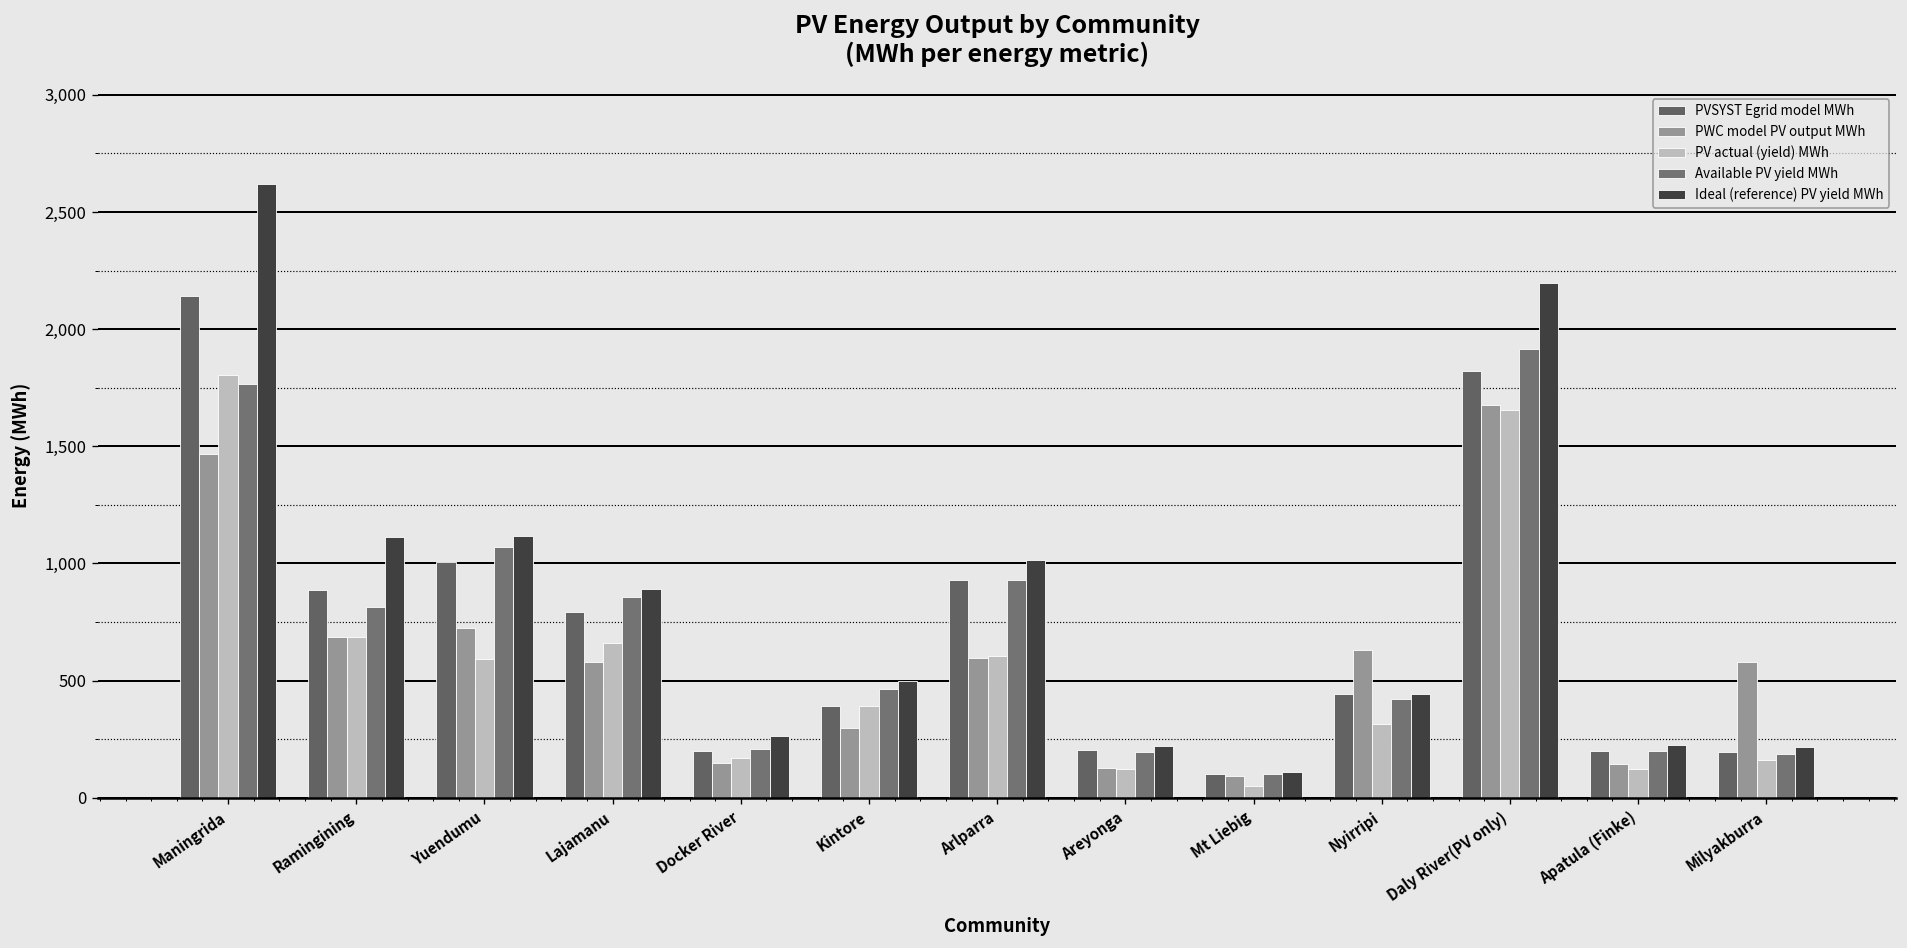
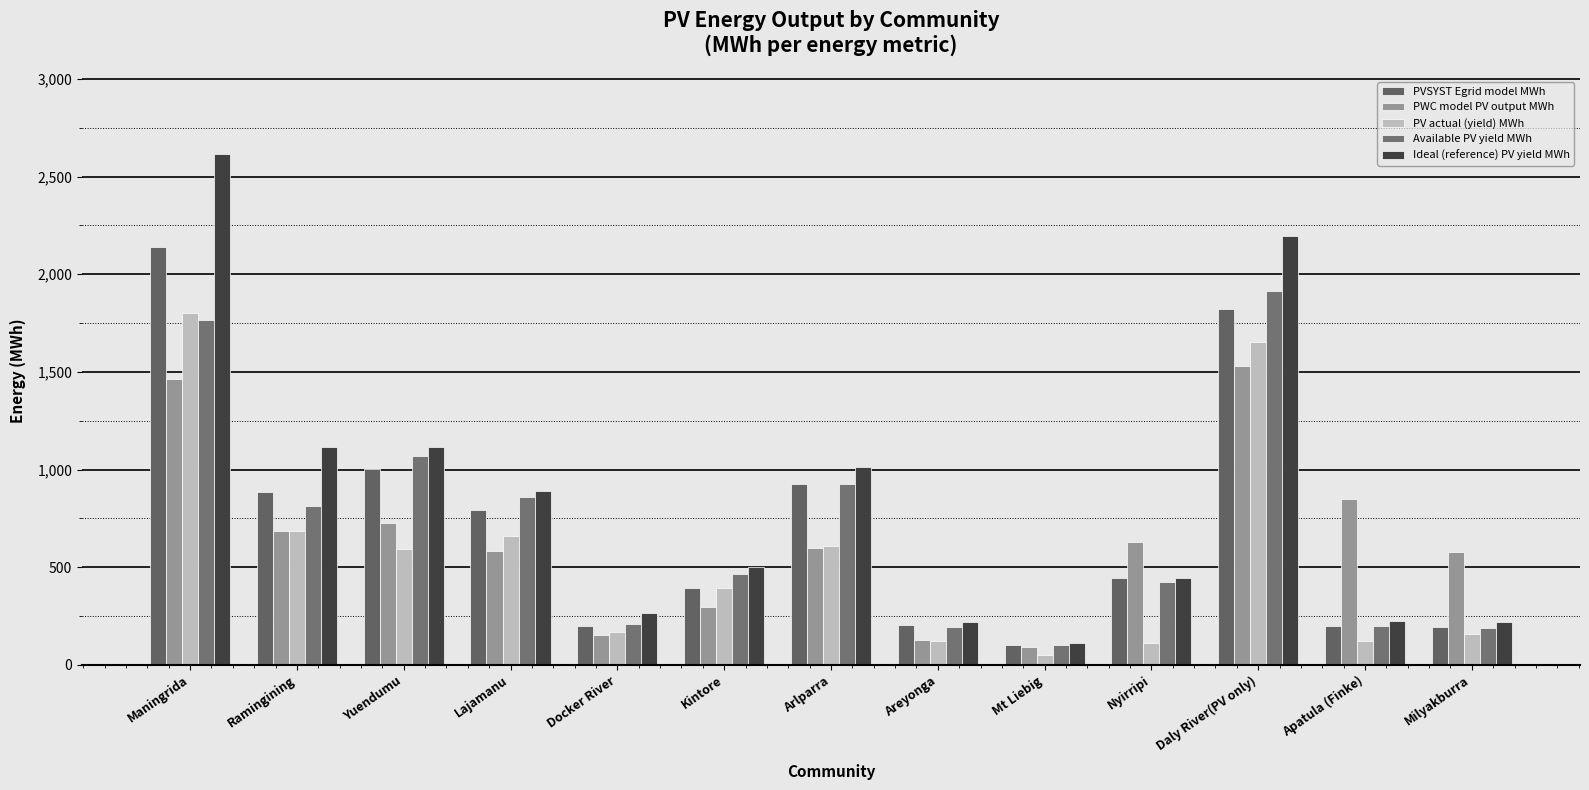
  {
    "PWC model PV output MWh": {
      "Maningrida": "1,470",
      "Ramingining": "690",
      "Yuendumu": "730",
      "Lajamanu": "580",
      "Docker River": "150",
      "Kintore": "300",
      "Arlparra": "600",
      "Areyonga": "130",
      "Mt Liebig": "90",
      "Nyirripi": "630",
-     "Daly River(PV only)": "1,680",
-     "Apatula (Finke)": "150",
+     "Daly River(PV only)": "1,530",
+     "Apatula (Finke)": "850",
      "Milyakburra": "580"
    },
    "PV actual (yield) MWh": {
      "Maningrida": "1,800",
      "Ramingining": "690",
      "Yuendumu": "590",
      "Lajamanu": "660",
      "Docker River": "170",
      "Kintore": "390",
      "Arlparra": "610",
      "Areyonga": "120",
      "Mt Liebig": "50",
-     "Nyirripi": "310",
+     "Nyirripi": "110",
      "Daly River(PV only)": "1,650",
      "Apatula (Finke)": "120",
      "Milyakburra": "160"
    },
    "Ideal (reference) PV yield MWh": {
      "Maningrida": "2,620",
      "Ramingining": "1,110",
      "Yuendumu": "1,120",
      "Lajamanu": "890",
      "Docker River": "260",
      "Kintore": "500",
      "Arlparra": "1,010",
      "Areyonga": "220",
      "Mt Liebig": "110",
      "Nyirripi": "440",
      "Daly River(PV only)": "2,200",
      "Apatula (Finke)": "230",
      "Milyakburra": "220"
    }
  }
